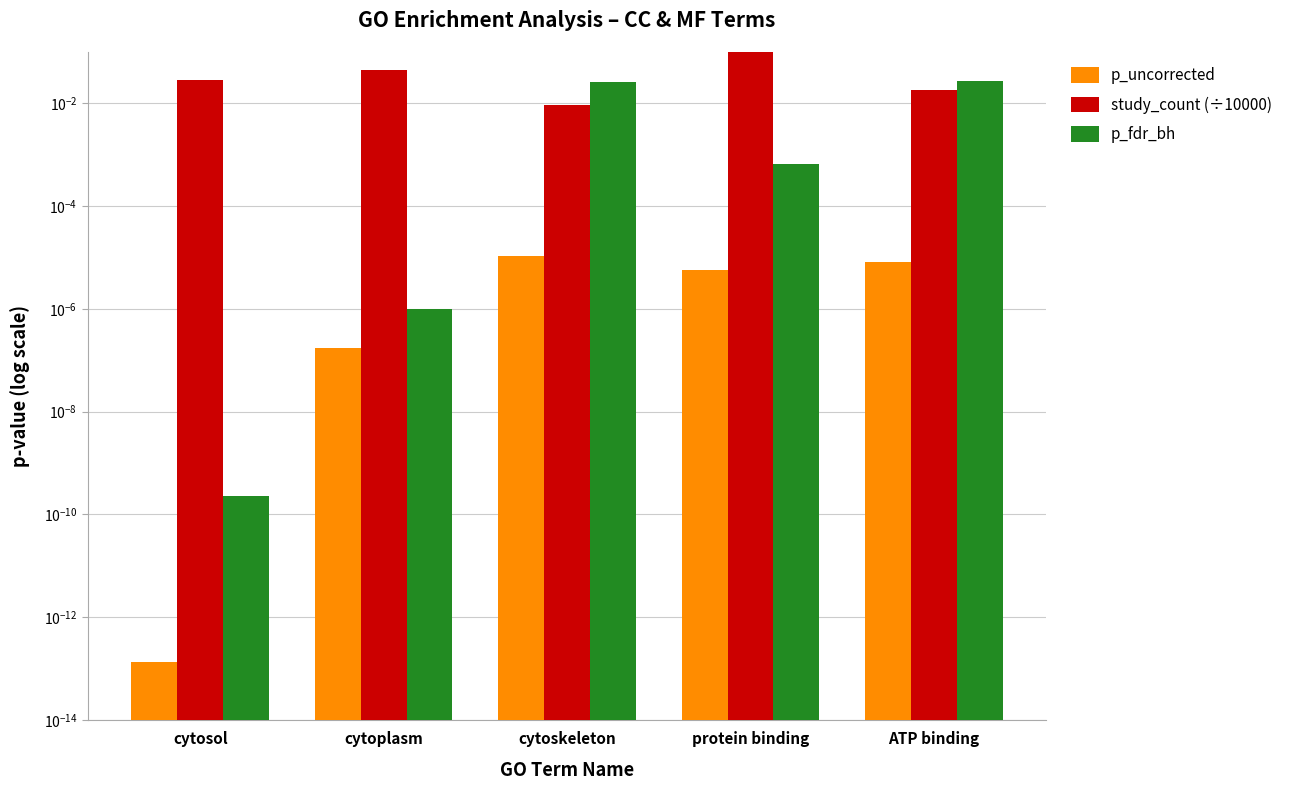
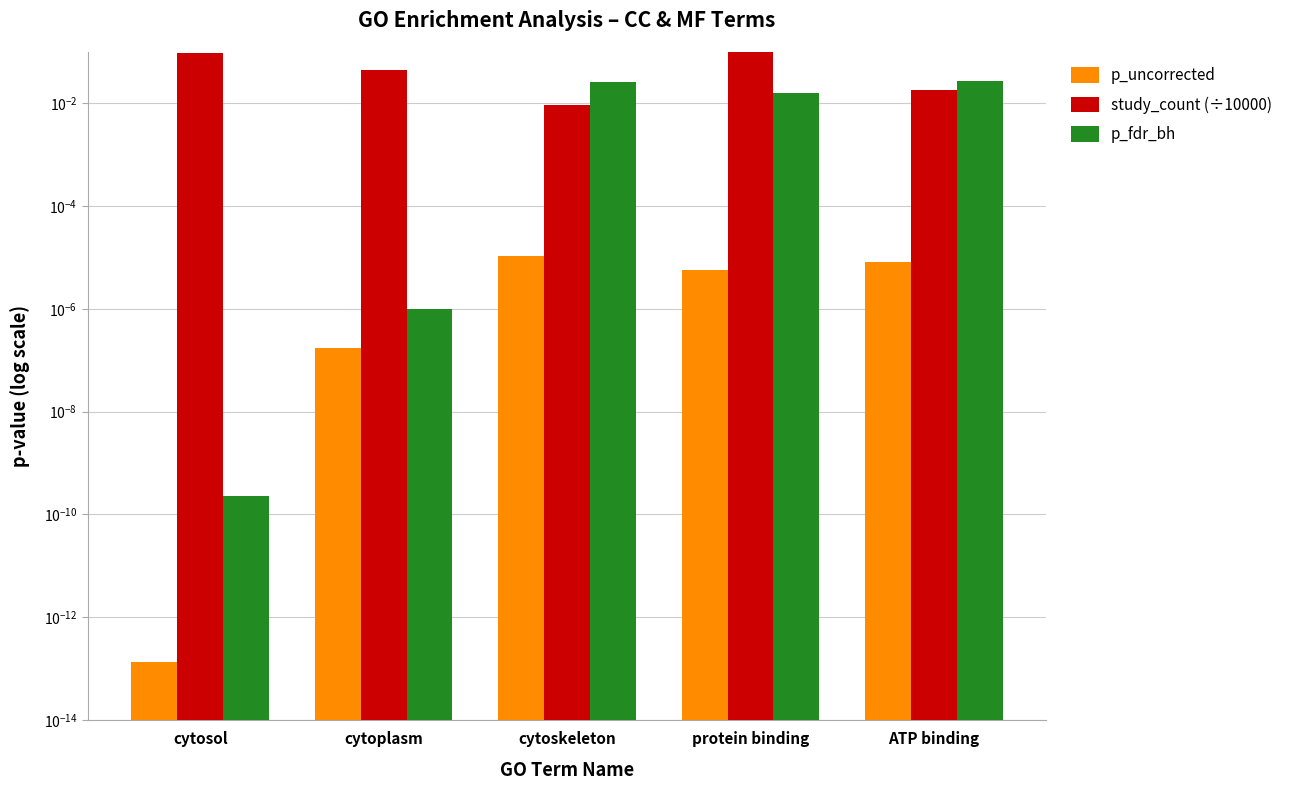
  {
    "p_uncorrected": {
      "cytosol": 0.000000000000,
      "cytoplasm": 0.00000018,
      "cytoskeleton": 0.000011,
      "protein binding": 0.000006,
      "ATP binding": 0.000008
    },
    "study_count (÷10000)": {
-     "cytosol": 0.03,
+     "cytosol": 0.10,
      "cytoplasm": 0.04,
      "cytoskeleton": 0.01,
      "ATP binding": 0.02
    },
    "p_fdr_bh": {
      "cytosol": 0.0000000002,
      "cytoplasm": 0.0000010,
      "cytoskeleton": 0.03,
-     "protein binding": 0.0007,
+     "protein binding": 0.016,
      "ATP binding": 0.03
    }
  }
